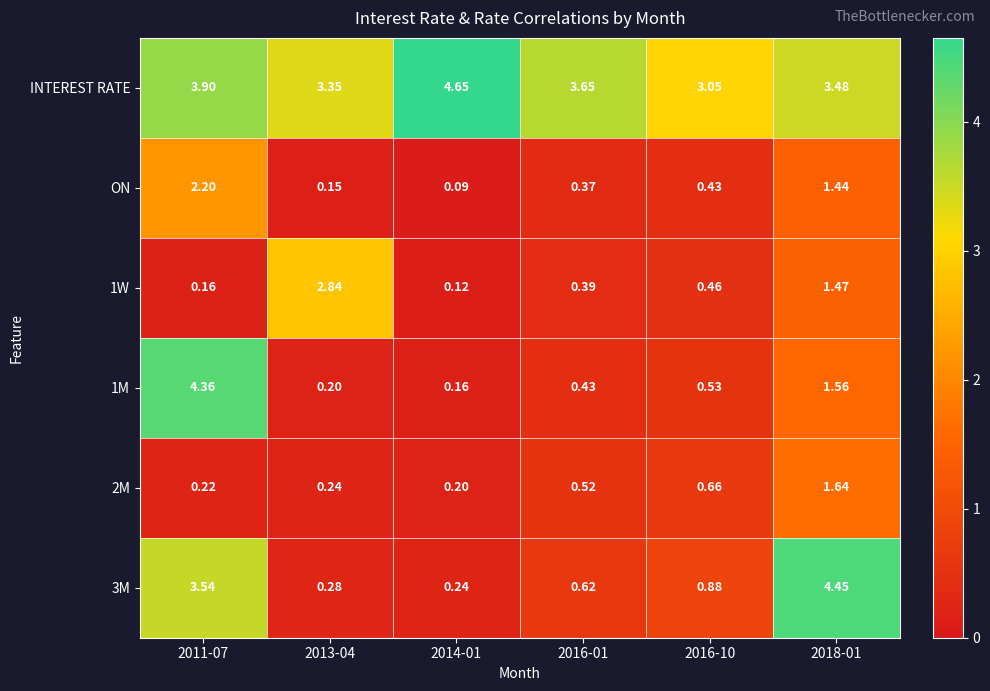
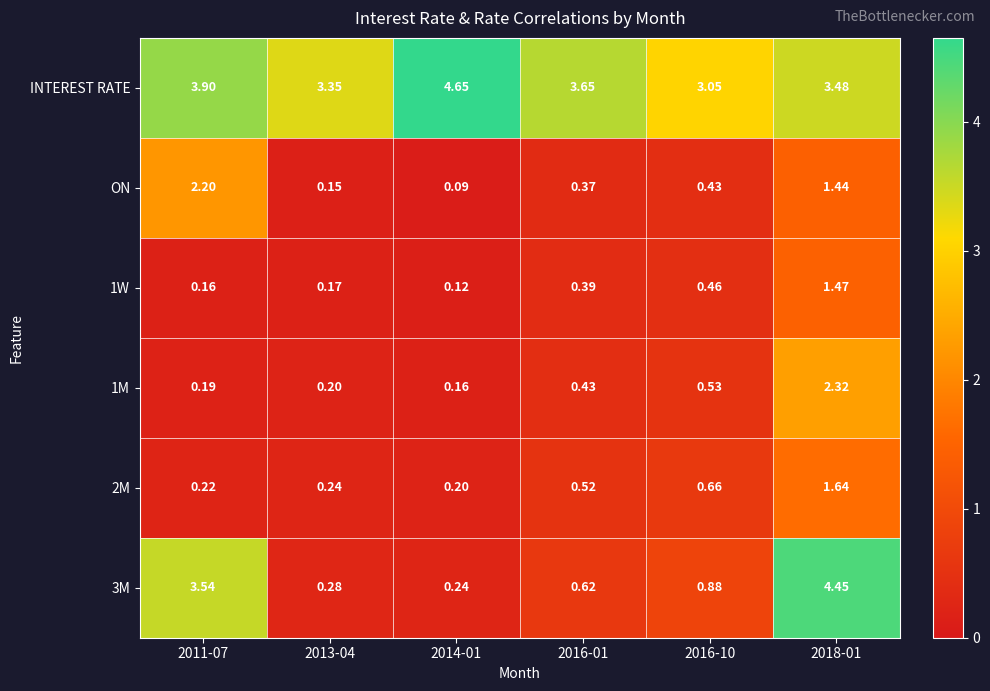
  {
    "INTEREST RATE": {
      "2011-07": 3.90,
      "2013-04": 3.35,
      "2014-01": 4.65,
      "2016-01": 3.65,
      "2016-10": 3.05,
      "2018-01": 3.48
    },
    "ON": {
      "2011-07": 2.20,
      "2013-04": 0.15,
      "2014-01": 0.09,
      "2016-01": 0.37,
      "2016-10": 0.43,
      "2018-01": 1.44
    },
    "1W": {
      "2011-07": 0.16,
-     "2013-04": 2.84,
+     "2013-04": 0.17,
      "2014-01": 0.12,
      "2016-01": 0.39,
      "2016-10": 0.46,
      "2018-01": 1.47
    },
    "1M": {
-     "2011-07": 4.36,
+     "2011-07": 0.19,
      "2013-04": 0.20,
      "2014-01": 0.16,
      "2016-01": 0.43,
      "2016-10": 0.53,
-     "2018-01": 1.56
+     "2018-01": 2.32
    },
    "2M": {
      "2011-07": 0.22,
      "2013-04": 0.24,
      "2014-01": 0.20,
      "2016-01": 0.52,
      "2016-10": 0.66,
      "2018-01": 1.64
    },
    "3M": {
      "2011-07": 3.54,
      "2013-04": 0.28,
      "2014-01": 0.24,
      "2016-01": 0.62,
      "2016-10": 0.88,
      "2018-01": 4.45
    }
  }
